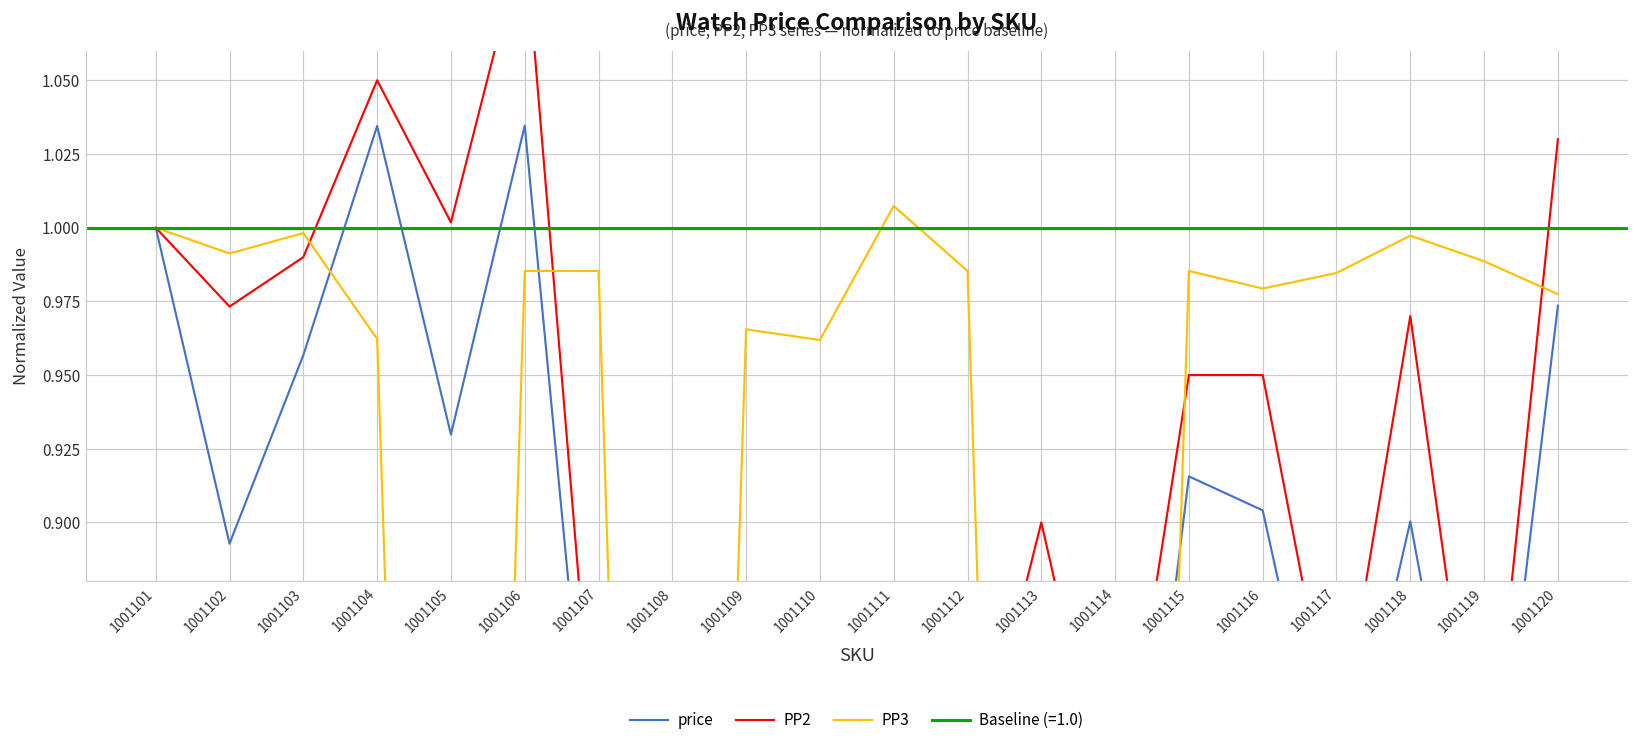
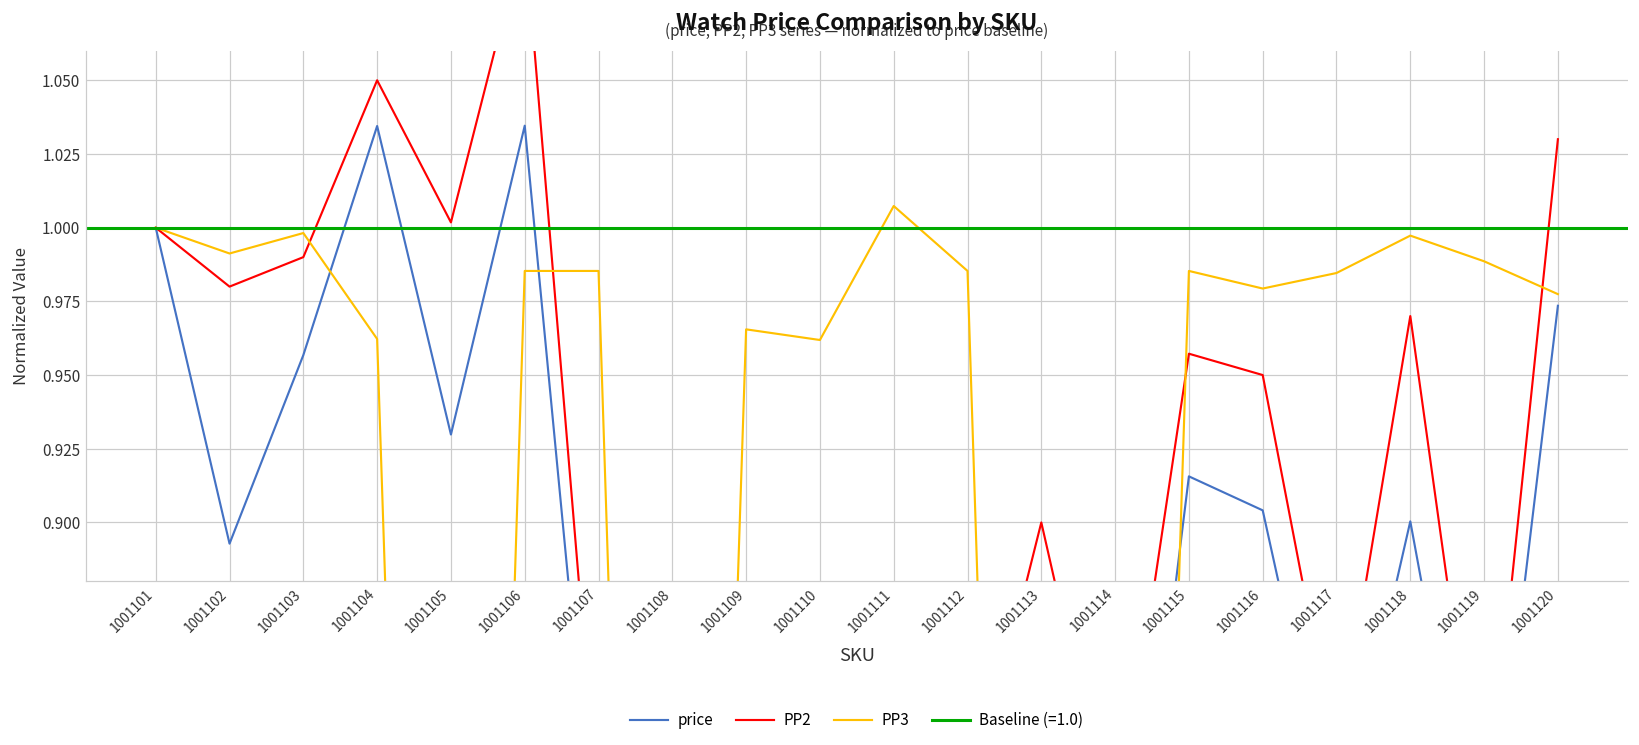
  {
    "price": {
      "1001102": 0.893,
      "1001103": 0.957,
      "1001104": 1.034,
      "1001105": 0.930,
      "1001106": 1.035,
      "1001115": 0.916,
      "1001116": 0.904,
      "1001118": 0.900,
      "1001120": 0.974
    },
    "PP2": {
-     "1001102": 0.973,
+     "1001102": 0.980,
      "1001103": 0.990,
      "1001104": 1.050,
      "1001105": 1.002,
      "1001113": 0.900,
-     "1001115": 0.950,
+     "1001115": 0.957,
      "1001116": 0.950,
      "1001118": 0.970,
      "1001120": 1.030
    },
    "PP3": {
      "1001102": 0.991,
      "1001103": 0.998,
      "1001104": 0.962,
      "1001106": 0.985,
      "1001107": 0.985,
      "1001109": 0.966,
      "1001110": 0.962,
      "1001111": 1.007,
      "1001112": 0.985,
      "1001115": 0.985,
      "1001116": 0.979,
      "1001117": 0.985,
      "1001118": 0.997,
      "1001119": 0.989,
      "1001120": 0.977
    }
  }
